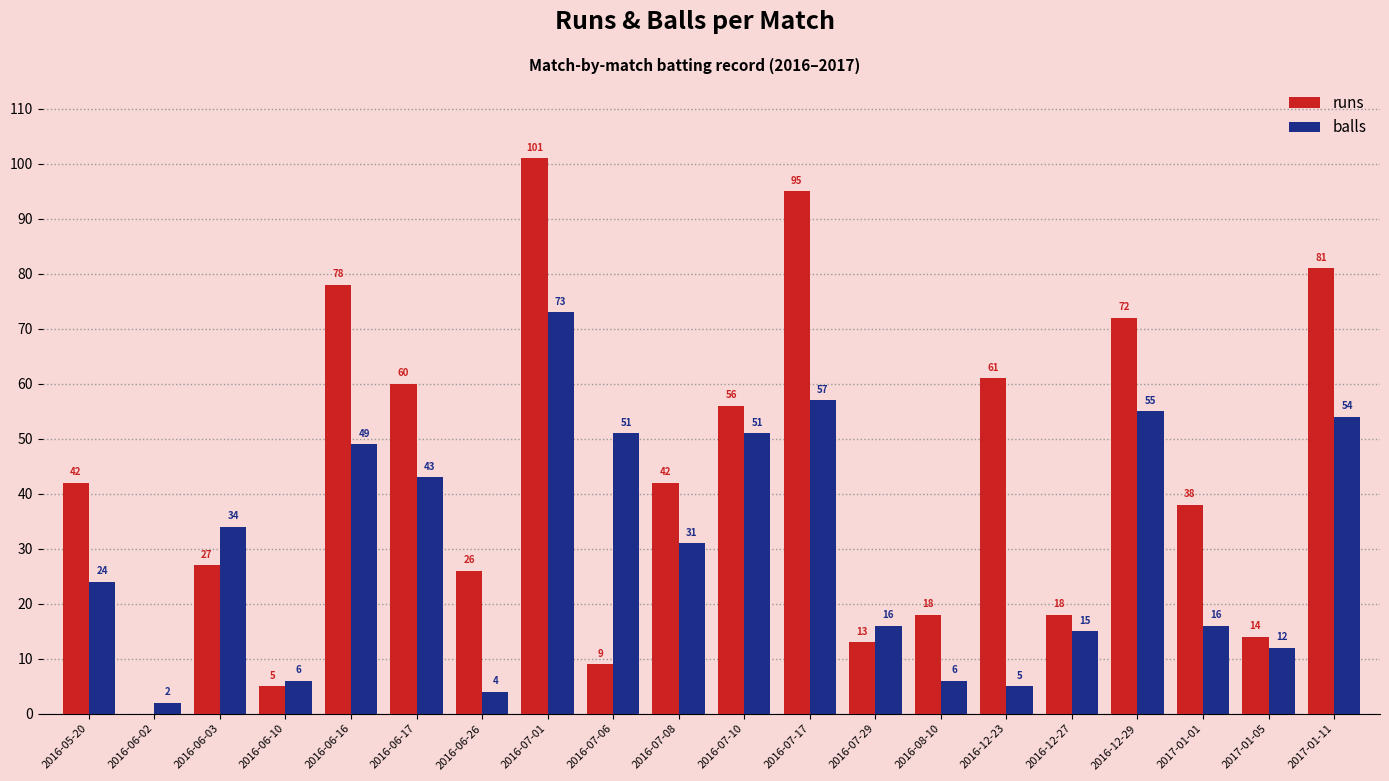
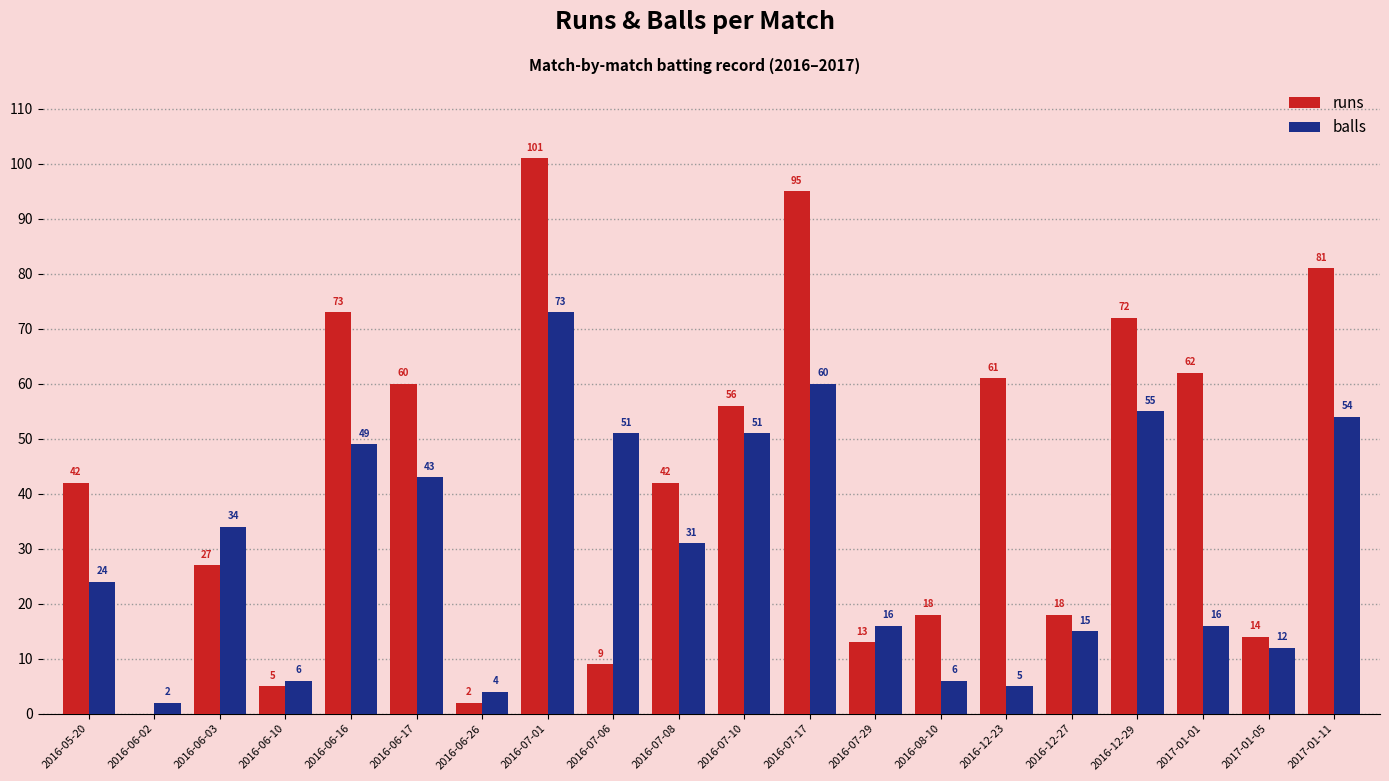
  {
    "runs": {
      "2016-05-20": 42,
      "2016-06-03": 27,
      "2016-06-10": 5,
-     "2016-06-16": 78,
+     "2016-06-16": 73,
      "2016-06-17": 60,
-     "2016-06-26": 26,
+     "2016-06-26": 2,
      "2016-07-01": 101,
      "2016-07-06": 9,
      "2016-07-08": 42,
      "2016-07-10": 56,
      "2016-07-17": 95,
      "2016-07-29": 13,
      "2016-08-10": 18,
      "2016-12-23": 61,
      "2016-12-27": 18,
      "2016-12-29": 72,
-     "2017-01-01": 38,
+     "2017-01-01": 62,
      "2017-01-05": 14,
      "2017-01-11": 81
    },
    "balls": {
      "2016-05-20": 24,
      "2016-06-02": 2,
      "2016-06-03": 34,
      "2016-06-10": 6,
      "2016-06-16": 49,
      "2016-06-17": 43,
      "2016-06-26": 4,
      "2016-07-01": 73,
      "2016-07-06": 51,
      "2016-07-08": 31,
      "2016-07-10": 51,
-     "2016-07-17": 57,
+     "2016-07-17": 60,
      "2016-07-29": 16,
      "2016-08-10": 6,
      "2016-12-23": 5,
      "2016-12-27": 15,
      "2016-12-29": 55,
      "2017-01-01": 16,
      "2017-01-05": 12,
      "2017-01-11": 54
    }
  }
